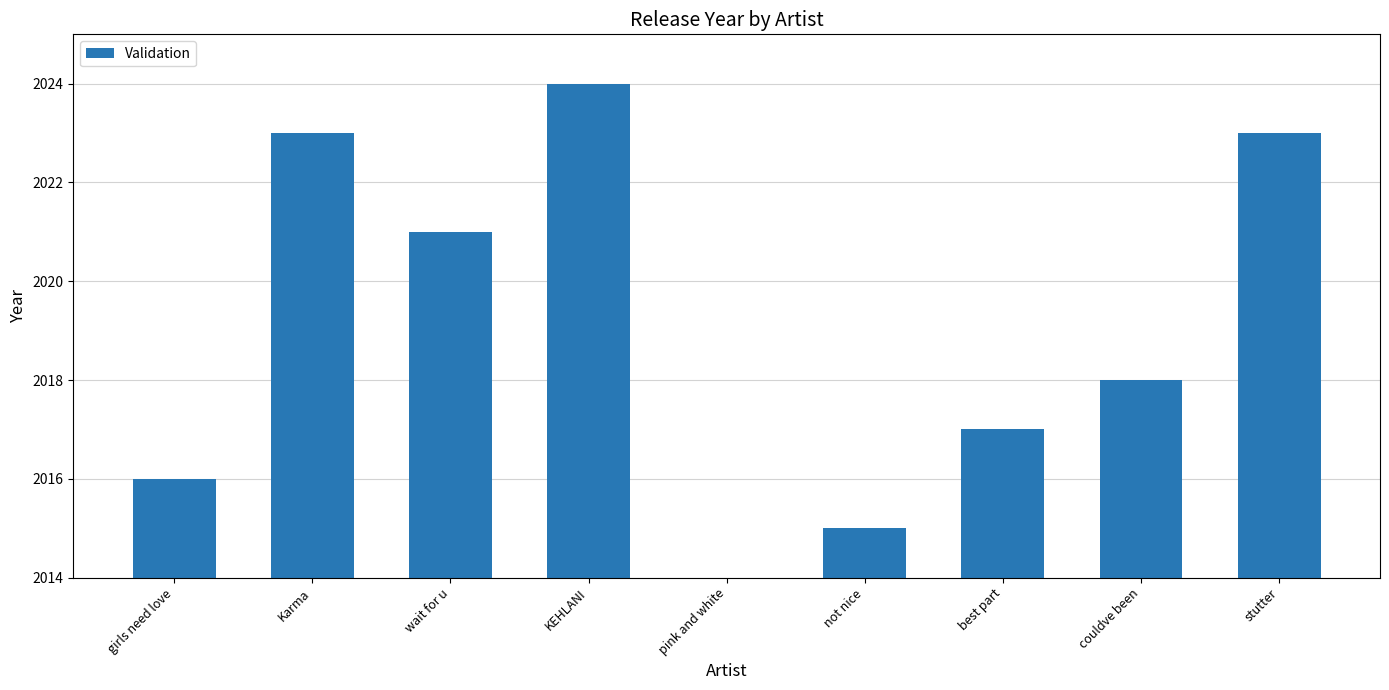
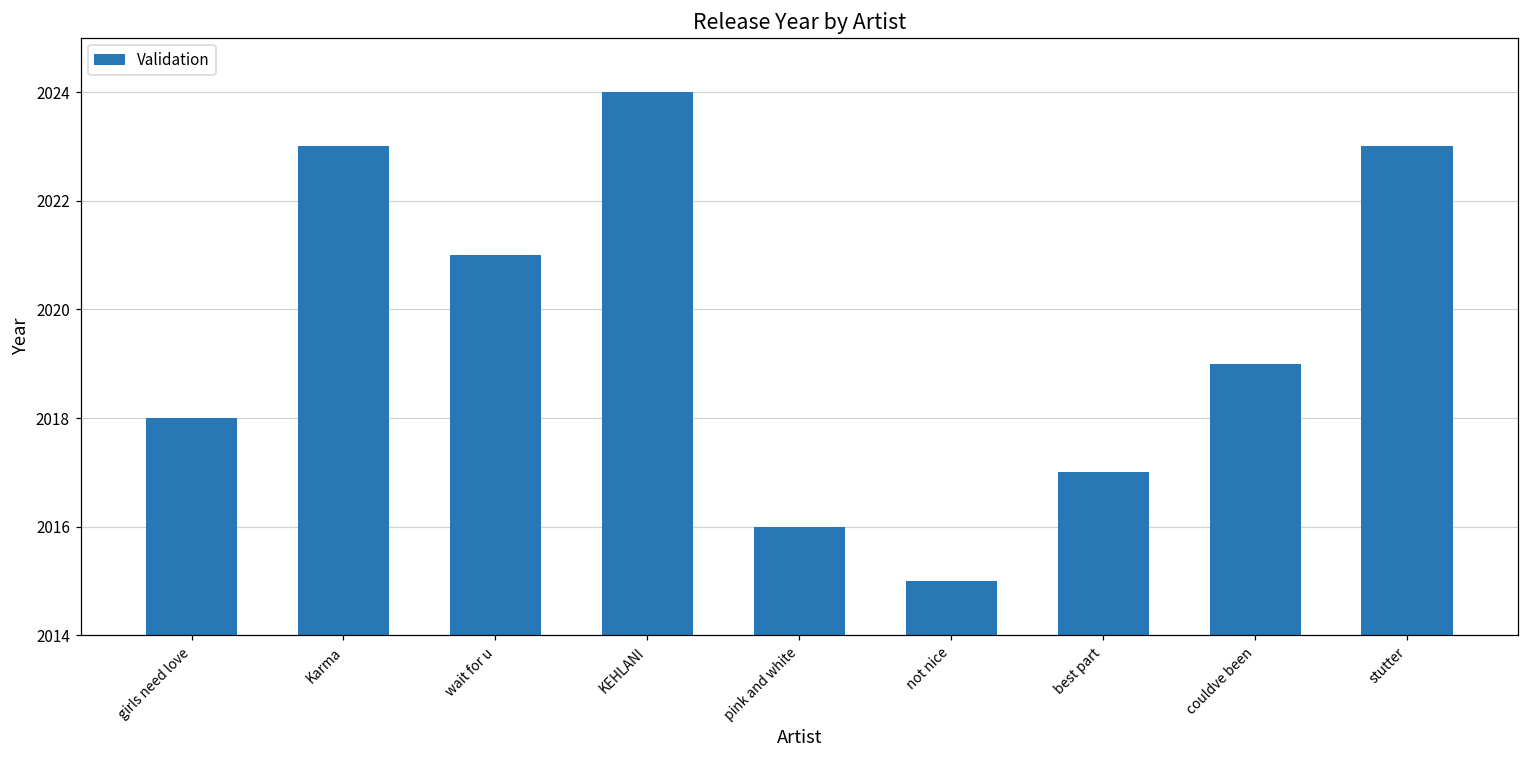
  {
-   "girls need love": 2016,
+   "girls need love": 2018,
    "Karma": 2023,
    "wait for u": 2021,
    "KEHLANI": 2024,
-   "pink and white": 2014,
+   "pink and white": 2016,
    "not nice": 2015,
    "best part": 2017,
-   "couldve been": 2018,
+   "couldve been": 2019,
    "stutter": 2023
  }
